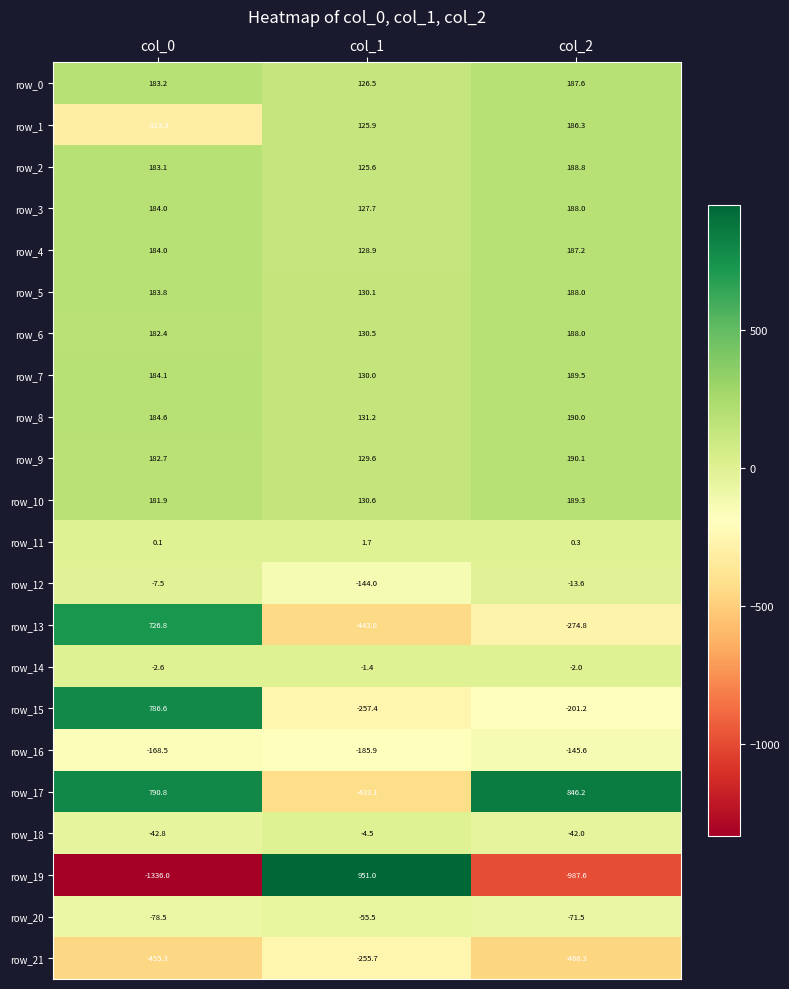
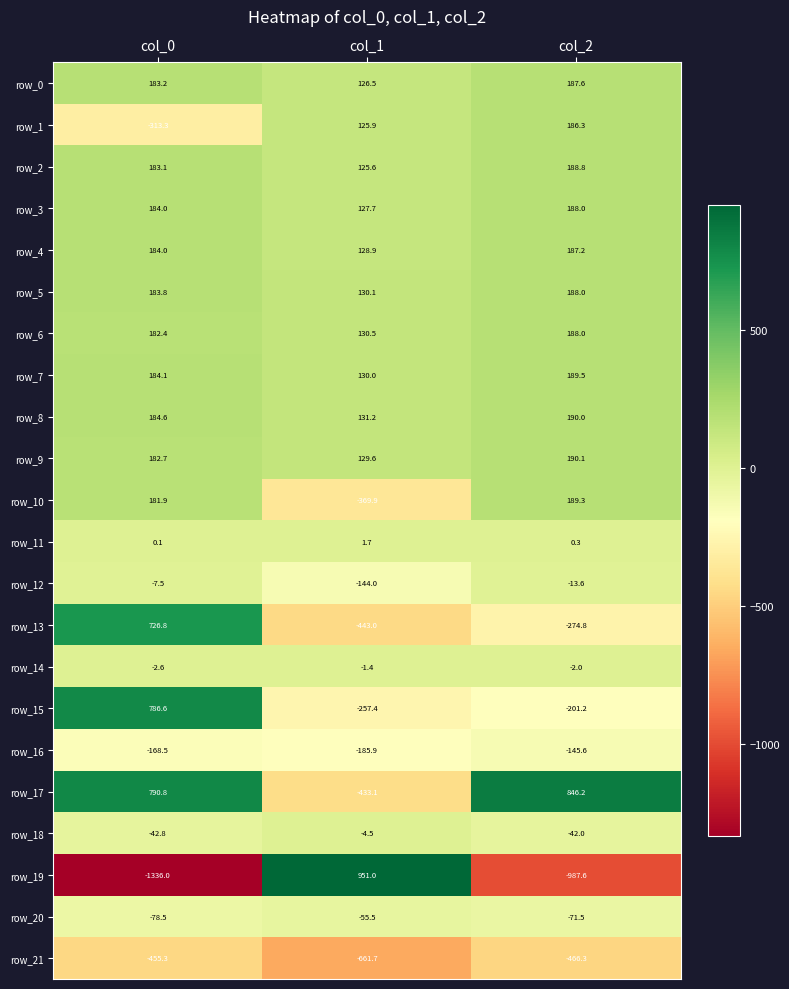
  {
    "row_0": {
      "col_0": 183.2,
      "col_1": 126.5,
      "col_2": 187.6
    },
    "row_1": {
      "col_0": -313.3,
      "col_1": 125.9,
      "col_2": 186.3
    },
    "row_2": {
      "col_0": 183.1,
      "col_1": 125.6,
      "col_2": 188.8
    },
    "row_3": {
      "col_0": 184.0,
      "col_1": 127.7,
      "col_2": 188.0
    },
    "row_4": {
      "col_0": 184.0,
      "col_1": 128.9,
      "col_2": 187.2
    },
    "row_5": {
      "col_0": 183.8,
      "col_1": 130.1,
      "col_2": 188.0
    },
    "row_6": {
      "col_0": 182.4,
      "col_1": 130.5,
      "col_2": 188.0
    },
    "row_7": {
      "col_0": 184.1,
      "col_1": 130.0,
      "col_2": 189.5
    },
    "row_8": {
      "col_0": 184.6,
      "col_1": 131.2,
      "col_2": 190.0
    },
    "row_9": {
      "col_0": 182.7,
      "col_1": 129.6,
      "col_2": 190.1
    },
    "row_10": {
      "col_0": 181.9,
-     "col_1": 130.6,
+     "col_1": -369.9,
      "col_2": 189.3
    },
    "row_11": {
      "col_0": 0.1,
      "col_1": 1.7,
      "col_2": 0.3
    },
    "row_12": {
      "col_0": -7.5,
      "col_1": -144.0,
      "col_2": -13.6
    },
    "row_13": {
      "col_0": 726.8,
      "col_1": -443.0,
      "col_2": -274.8
    },
    "row_14": {
      "col_0": -2.6,
      "col_1": -1.4,
      "col_2": -2.0
    },
    "row_15": {
      "col_0": 786.6,
      "col_1": -257.4,
      "col_2": -201.2
    },
    "row_16": {
      "col_0": -168.5,
      "col_1": -185.9,
      "col_2": -145.6
    },
    "row_17": {
      "col_0": 790.8,
      "col_1": -433.1,
      "col_2": 846.2
    },
    "row_18": {
      "col_0": -42.8,
      "col_1": -4.5,
      "col_2": -42.0
    },
    "row_19": {
      "col_0": -1336.0,
      "col_1": 951.0,
      "col_2": -987.6
    },
    "row_20": {
      "col_0": -78.5,
      "col_1": -55.5,
      "col_2": -71.5
    },
    "row_21": {
      "col_0": -455.3,
-     "col_1": -255.7,
+     "col_1": -661.7,
      "col_2": -466.3
    }
  }
